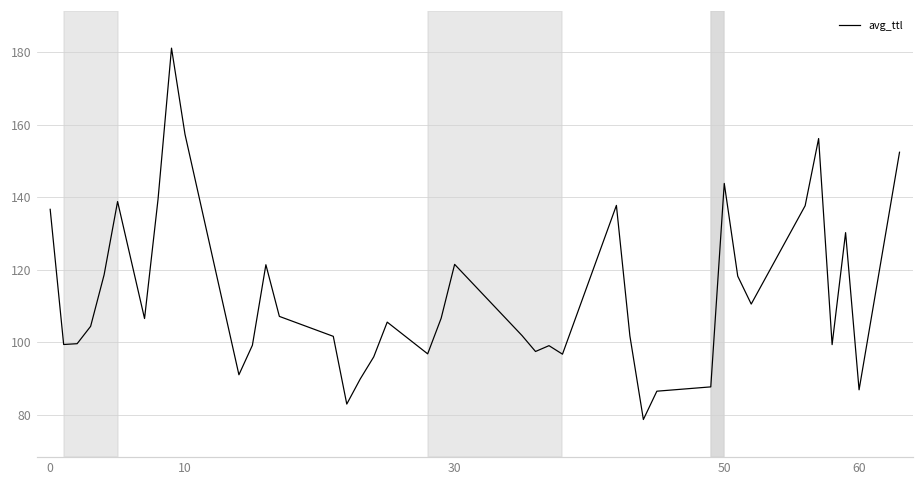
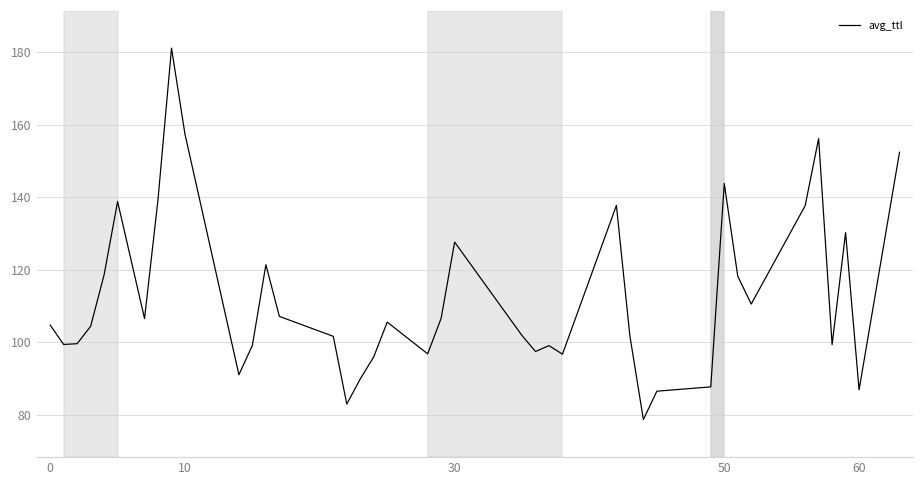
  {
-   "0": 137,
+   "0": 105,
    "10": 157,
-   "30": 122,
+   "30": 128,
    "50": 144,
    "60": 87
  }
